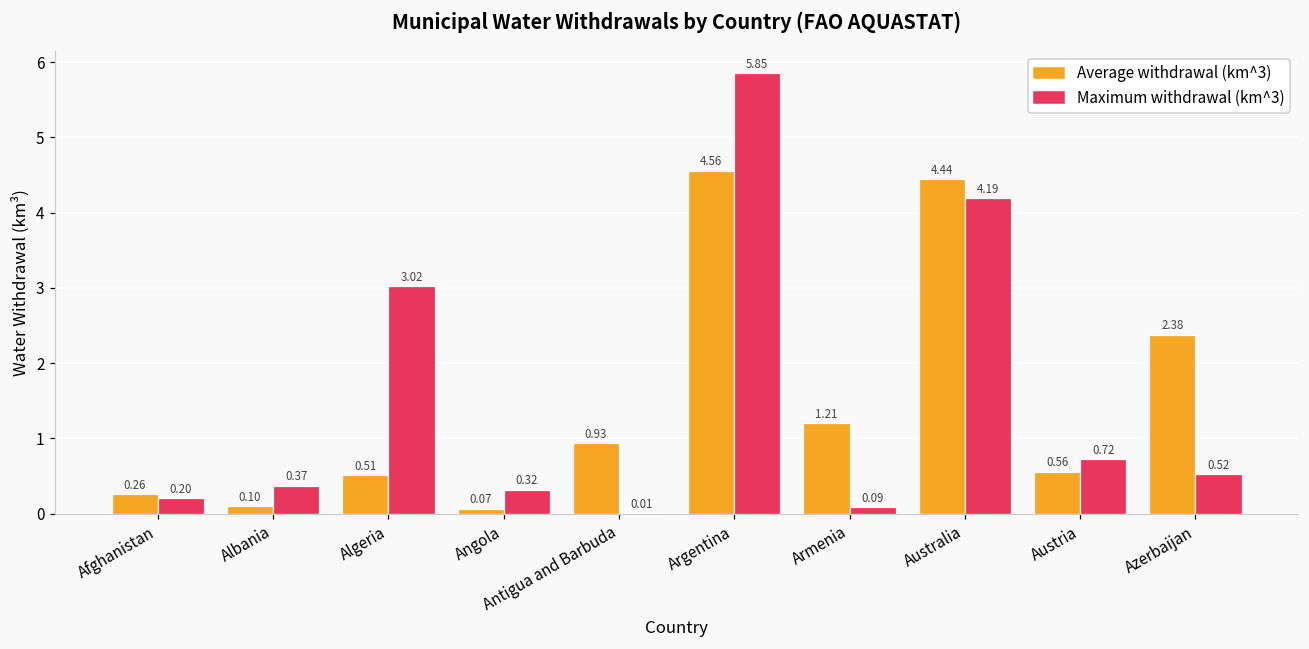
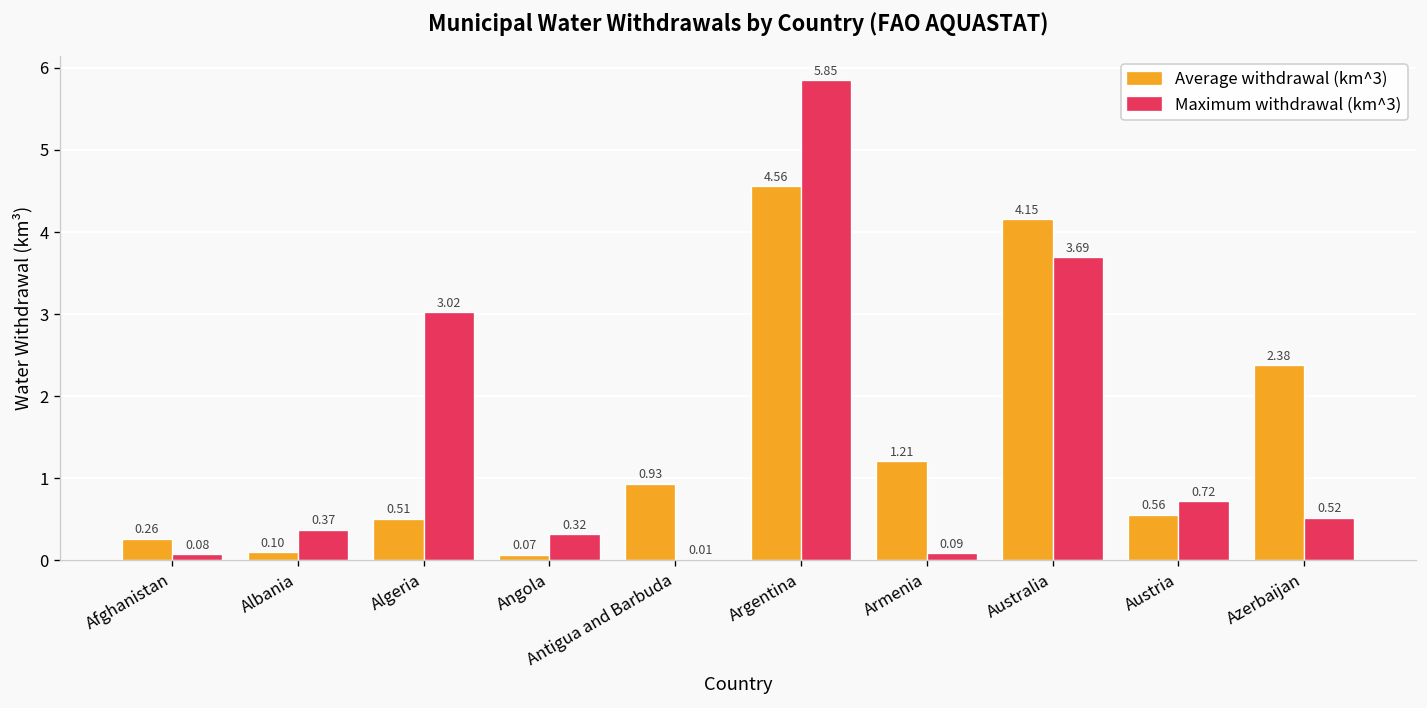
  {
    "Average withdrawal (km^3)": {
      "Afghanistan": 0.26,
      "Albania": 0.10,
      "Algeria": 0.51,
      "Angola": 0.07,
      "Antigua and Barbuda": 0.93,
      "Argentina": 4.56,
      "Armenia": 1.21,
-     "Australia": 4.44,
+     "Australia": 4.15,
      "Austria": 0.56,
      "Azerbaijan": 2.38
    },
    "Maximum withdrawal (km^3)": {
-     "Afghanistan": 0.20,
+     "Afghanistan": 0.08,
      "Albania": 0.37,
      "Algeria": 3.02,
      "Angola": 0.32,
      "Antigua and Barbuda": 0.01,
      "Argentina": 5.85,
      "Armenia": 0.09,
-     "Australia": 4.19,
+     "Australia": 3.69,
      "Austria": 0.72,
      "Azerbaijan": 0.52
    }
  }
